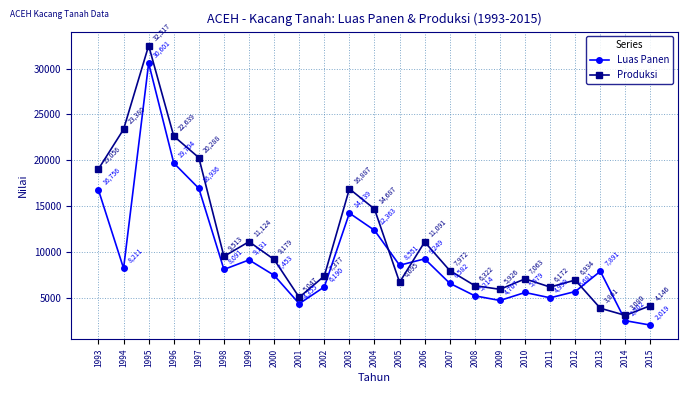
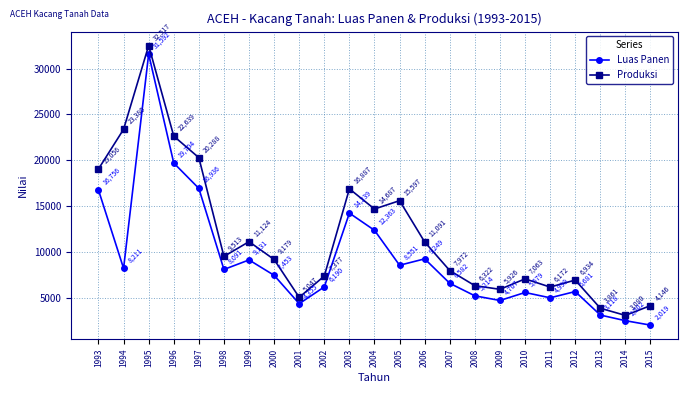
  {
    "Luas Panen": {
      "1993": "16,756",
      "1994": "8,211",
-     "1995": "30,601",
+     "1995": "31,592",
      "1997": "16,936",
      "1999": "9,131",
      "2000": "7,453",
      "2004": "12,363",
      "2005": "8,551",
      "2006": "9,249",
-     "2013": "7,891",
+     "2013": "3,118",
      "2015": "2,019"
    },
    "Produksi": {
      "1993": "19,056",
      "1994": "23,380",
      "1995": "32,517",
      "1996": "22,639",
      "1997": "20,288",
      "1999": "11,124",
      "2000": "9,179",
      "2003": "16,887",
      "2004": "14,687",
-     "2005": "6,695",
+     "2005": "15,597",
      "2006": "11,091",
      "2013": "3,861",
      "2015": "4,146"
    }
  }
